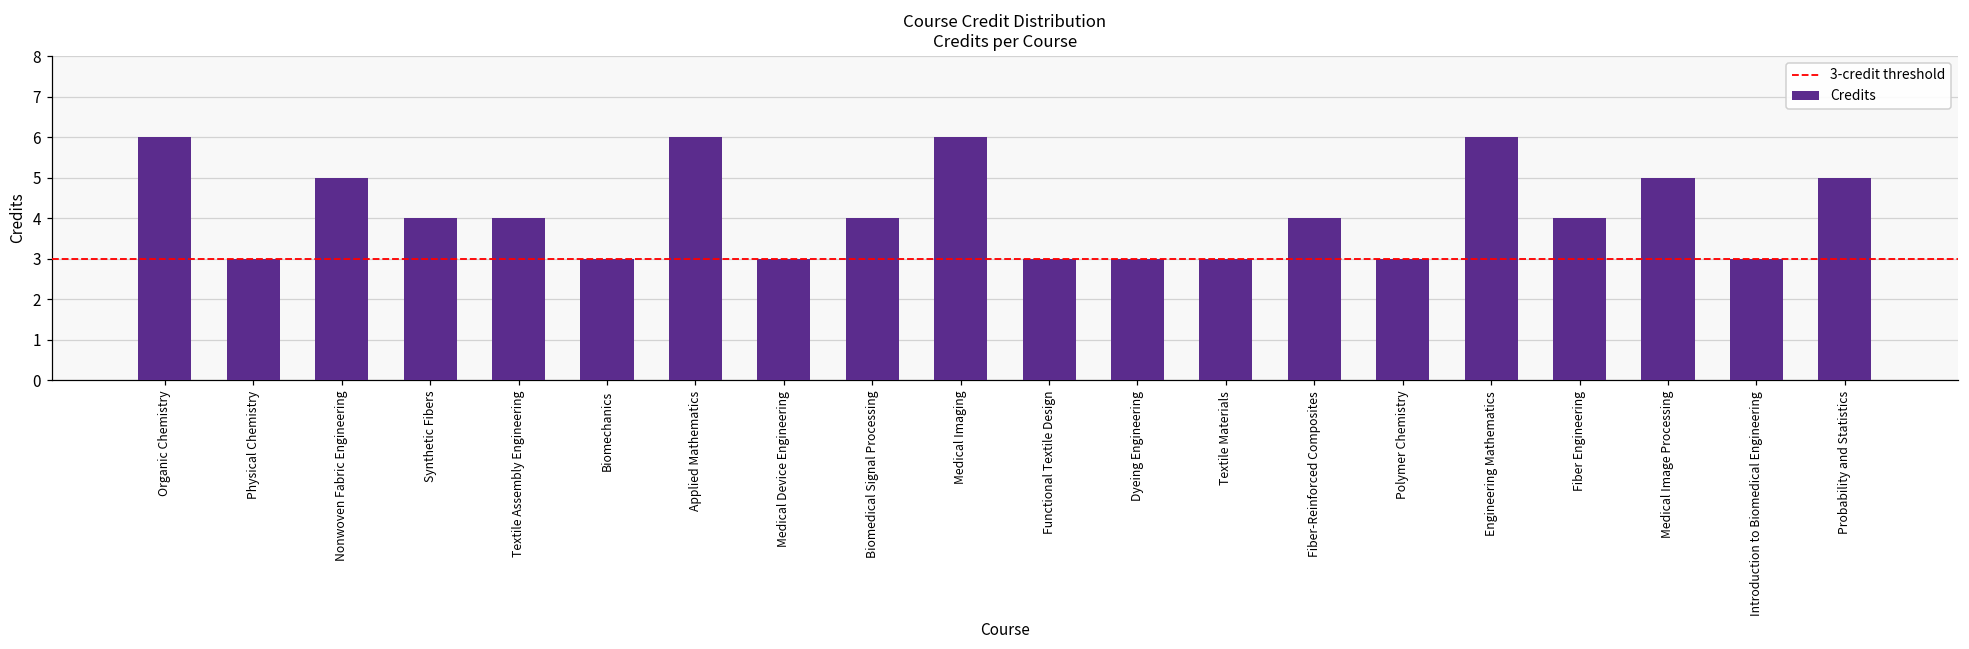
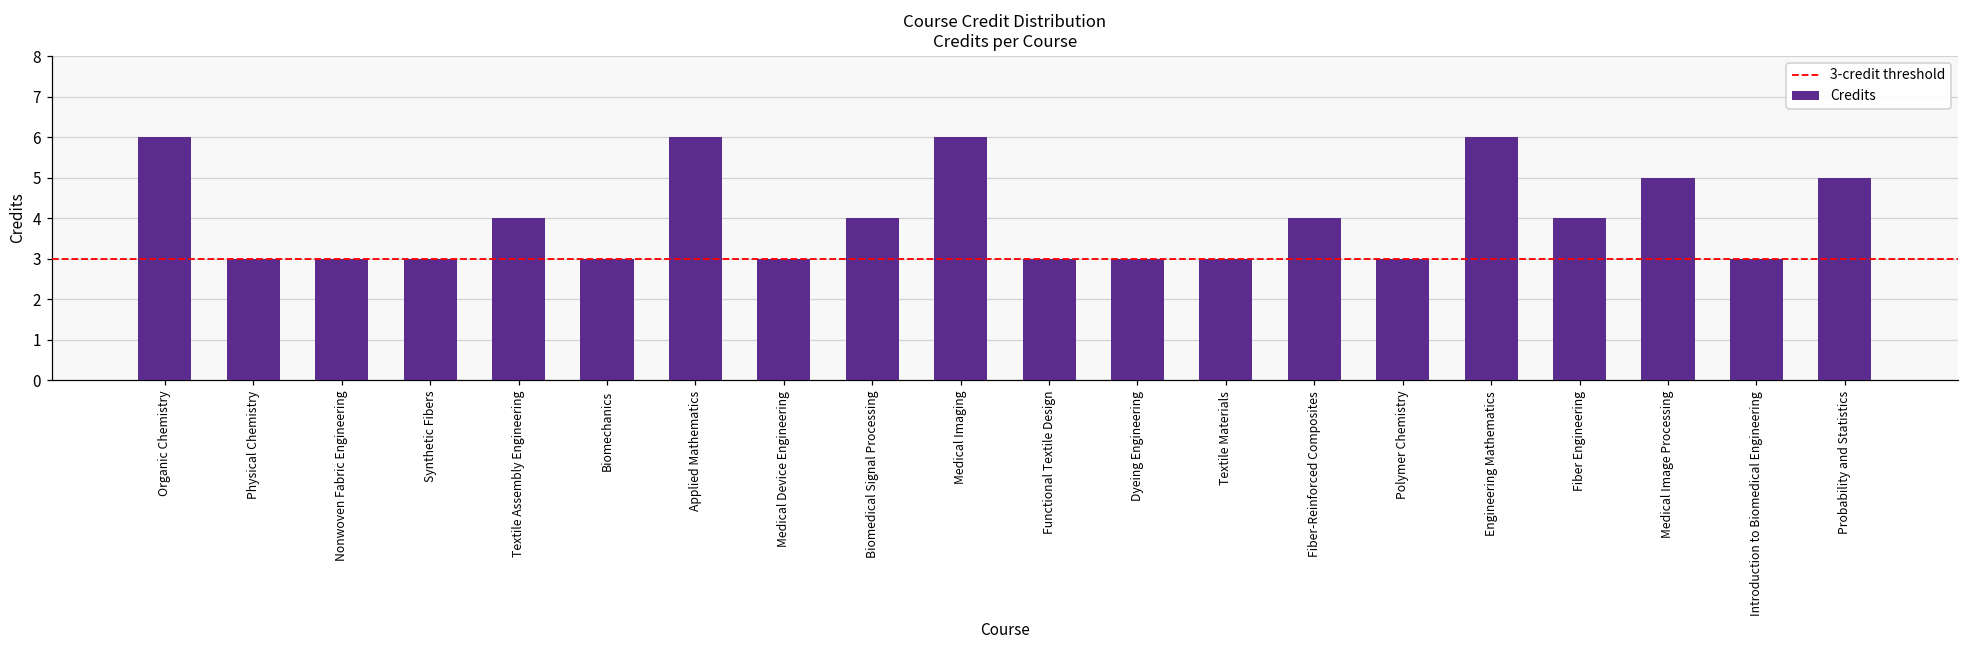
  {
    "Organic Chemistry": 6,
    "Physical Chemistry": 3,
-   "Nonwoven Fabric Engineering": 5,
-   "Synthetic Fibers": 4,
+   "Nonwoven Fabric Engineering": 3,
+   "Synthetic Fibers": 3,
    "Textile Assembly Engineering": 4,
    "Biomechanics": 3,
    "Applied Mathematics": 6,
    "Medical Device Engineering": 3,
    "Biomedical Signal Processing": 4,
    "Medical Imaging": 6,
    "Functional Textile Design": 3,
    "Dyeing Engineering": 3,
    "Textile Materials": 3,
    "Fiber-Reinforced Composites": 4,
    "Polymer Chemistry": 3,
    "Engineering Mathematics": 6,
    "Fiber Engineering": 4,
    "Medical Image Processing": 5,
    "Introduction to Biomedical Engineering": 3,
    "Probability and Statistics": 5
  }
